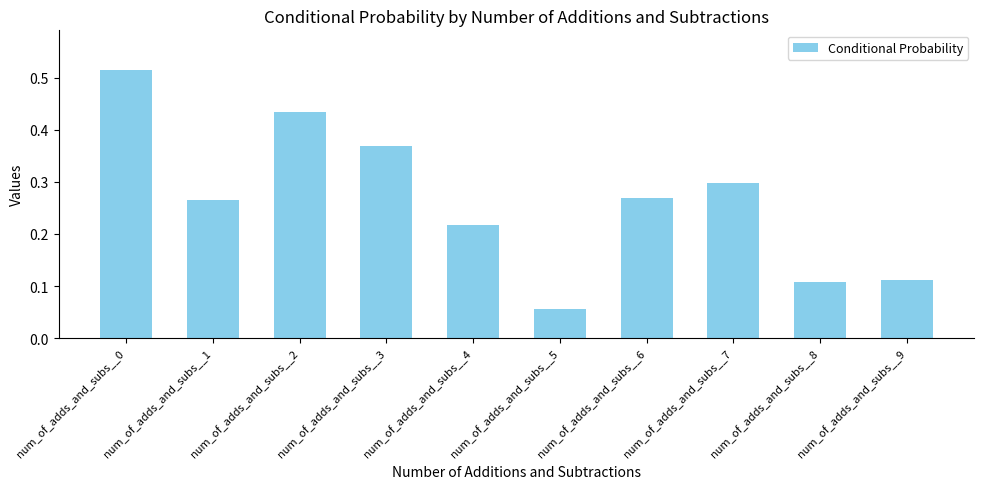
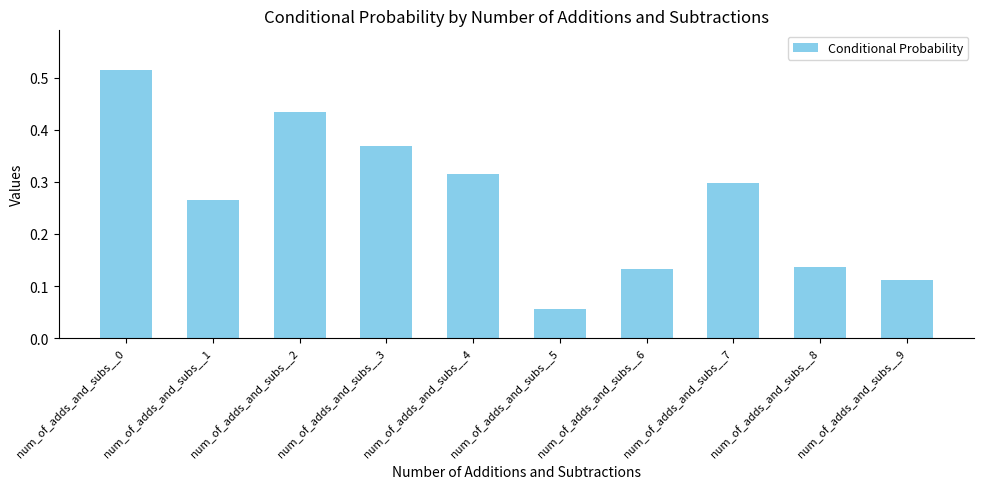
  {
    "num_of_adds_and_subs__0": 0.51,
    "num_of_adds_and_subs__1": 0.26,
    "num_of_adds_and_subs__2": 0.43,
    "num_of_adds_and_subs__3": 0.37,
-   "num_of_adds_and_subs__4": 0.22,
+   "num_of_adds_and_subs__4": 0.31,
    "num_of_adds_and_subs__5": 0.06,
-   "num_of_adds_and_subs__6": 0.27,
+   "num_of_adds_and_subs__6": 0.13,
    "num_of_adds_and_subs__7": 0.30,
-   "num_of_adds_and_subs__8": 0.11,
+   "num_of_adds_and_subs__8": 0.14,
    "num_of_adds_and_subs__9": 0.11
  }
